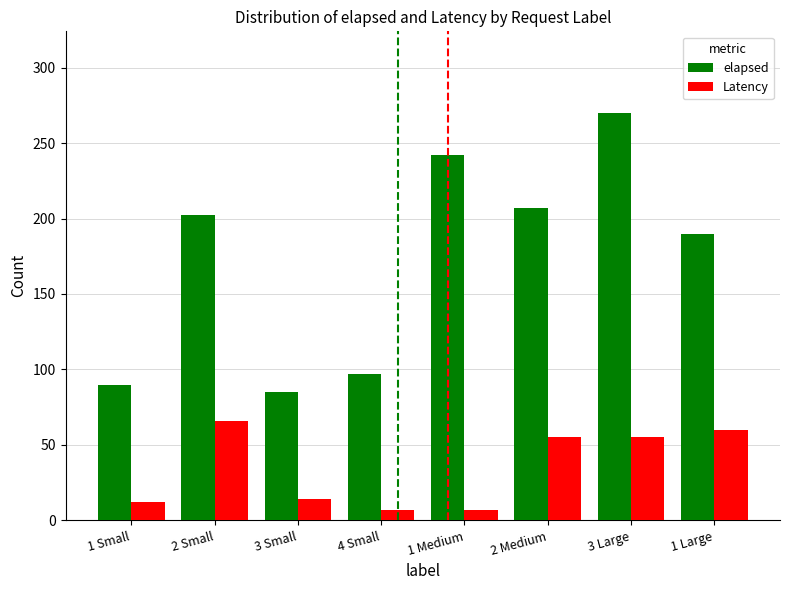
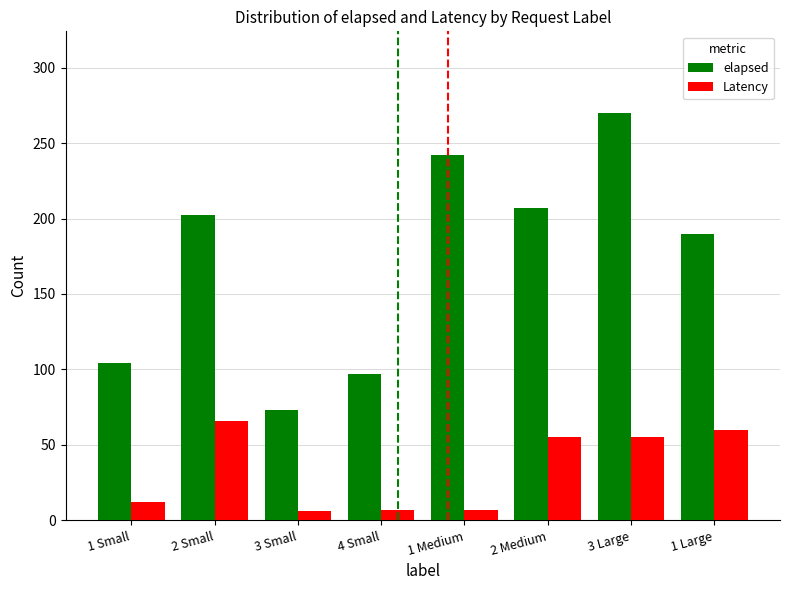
  {
    "elapsed": {
-     "1 Small": 90,
+     "1 Small": 104,
      "2 Small": 202,
-     "3 Small": 85,
+     "3 Small": 73,
      "4 Small": 97,
      "1 Medium": 242,
      "2 Medium": 207,
      "3 Large": 270,
      "1 Large": 190
    },
    "Latency": {
      "1 Small": 12,
      "2 Small": 66,
-     "3 Small": 14,
+     "3 Small": 6,
      "4 Small": 7,
      "1 Medium": 7,
      "2 Medium": 55,
      "3 Large": 55,
      "1 Large": 60
    }
  }
